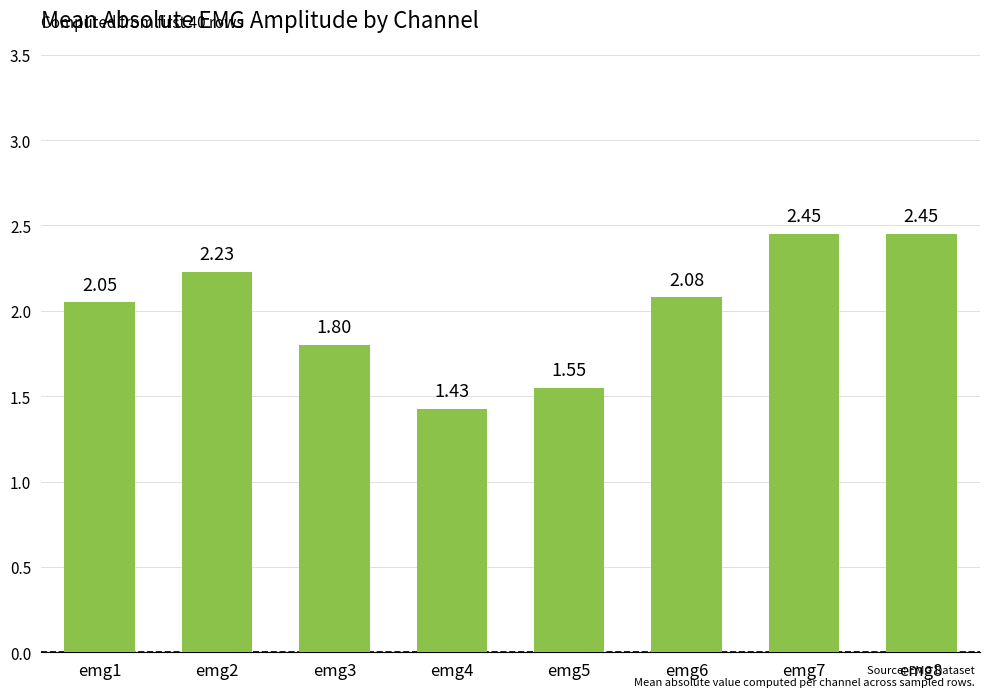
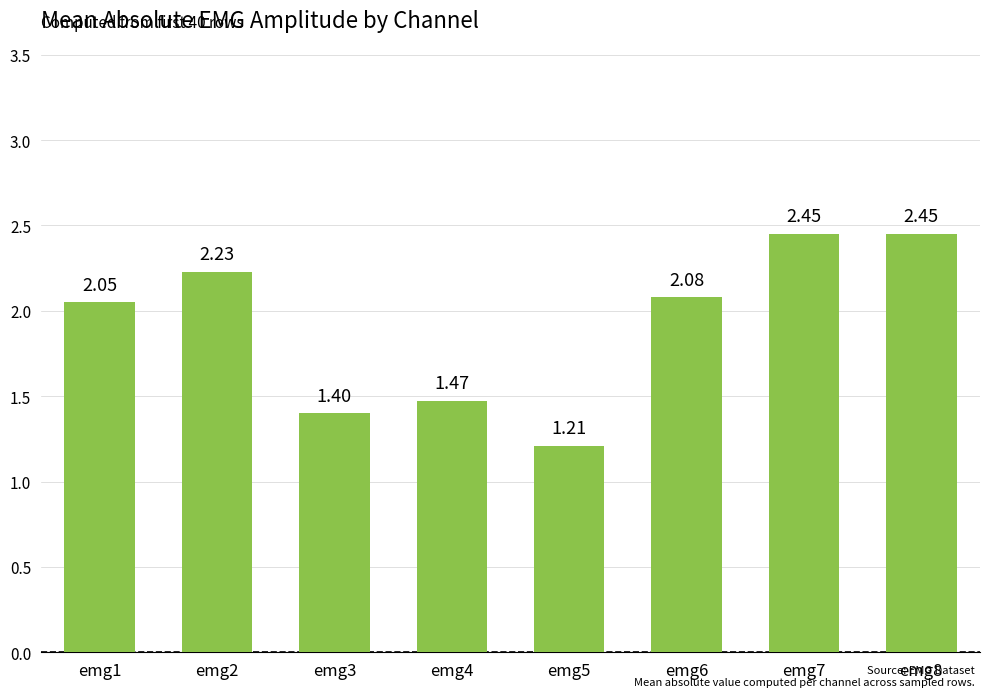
  {
    "emg1": 2.05,
    "emg2": 2.23,
-   "emg3": 1.80,
-   "emg4": 1.43,
-   "emg5": 1.55,
+   "emg3": 1.40,
+   "emg4": 1.47,
+   "emg5": 1.21,
    "emg6": 2.08,
    "emg7": 2.45,
    "emg8": 2.45
  }
